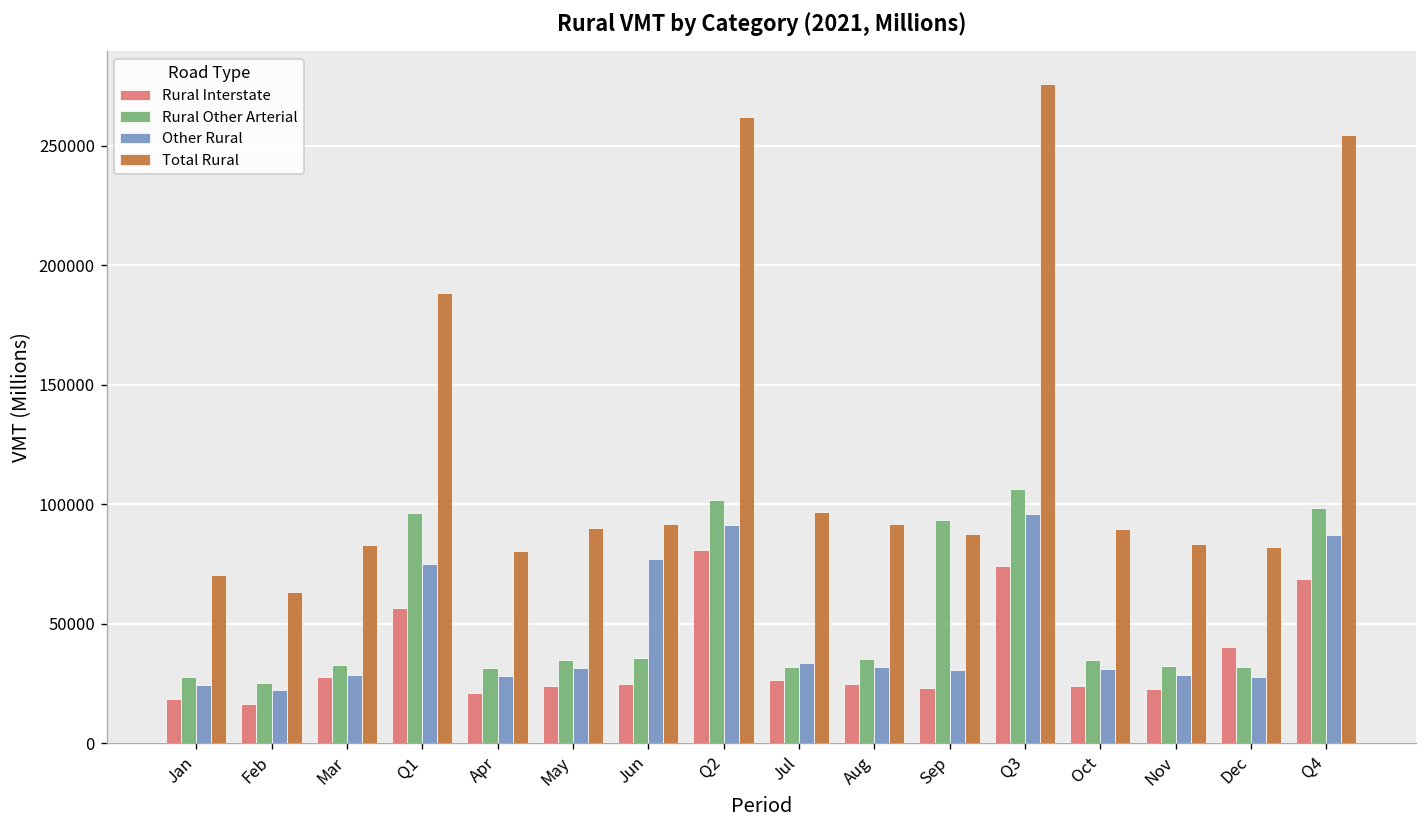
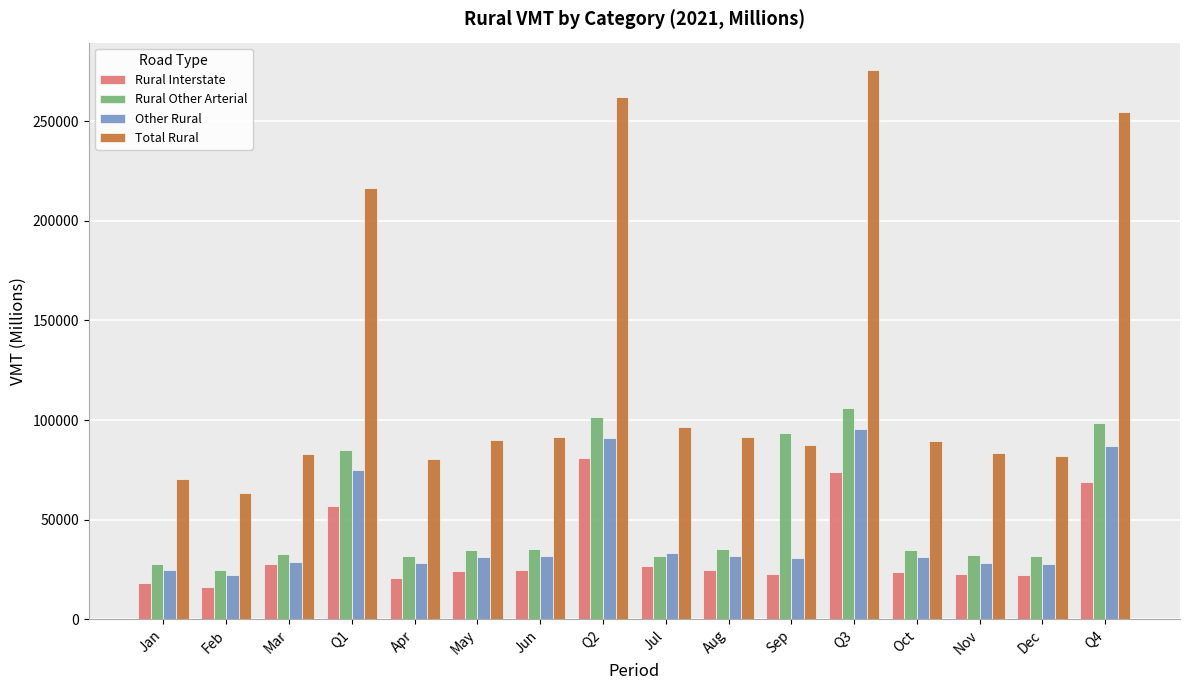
  {
    "Rural Interstate": {
      "Jan": 18000,
      "Feb": 16000,
      "Mar": 28000,
      "Q1": 57000,
      "Apr": 21000,
      "May": 24000,
      "Jun": 25000,
      "Q2": 81000,
      "Jul": 26000,
      "Aug": 24000,
      "Sep": 23000,
      "Q3": 74000,
      "Oct": 24000,
      "Nov": 23000,
-     "Dec": 40000,
+     "Dec": 22000,
      "Q4": 69000
    },
    "Rural Other Arterial": {
      "Jan": 27000,
      "Feb": 25000,
      "Mar": 32000,
-     "Q1": 96000,
+     "Q1": 85000,
      "Apr": 31000,
      "May": 35000,
      "Jun": 35000,
      "Q2": 102000,
      "Jul": 32000,
      "Aug": 35000,
      "Sep": 93000,
      "Q3": 106000,
      "Oct": 35000,
      "Nov": 32000,
      "Dec": 32000,
      "Q4": 99000
    },
    "Other Rural": {
      "Jan": 24000,
      "Feb": 22000,
      "Mar": 29000,
      "Q1": 75000,
      "Apr": 28000,
      "May": 31000,
-     "Jun": 77000,
+     "Jun": 32000,
      "Q2": 91000,
      "Jul": 33000,
      "Aug": 32000,
      "Sep": 31000,
      "Q3": 96000,
      "Oct": 31000,
      "Nov": 28000,
      "Dec": 28000,
      "Q4": 87000
    },
    "Total Rural": {
      "Jan": 70000,
      "Feb": 63000,
      "Mar": 83000,
-     "Q1": 188000,
+     "Q1": 217000,
      "Apr": 80000,
      "May": 90000,
      "Jun": 92000,
      "Q2": 262000,
      "Jul": 97000,
      "Aug": 92000,
      "Sep": 87000,
      "Q3": 276000,
      "Oct": 89000,
      "Nov": 83000,
      "Dec": 82000,
      "Q4": 255000
    }
  }
